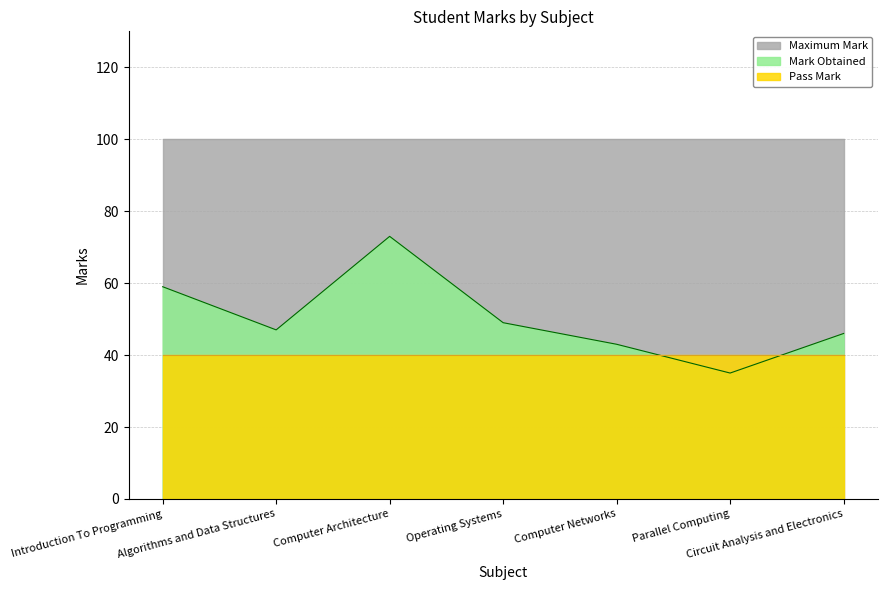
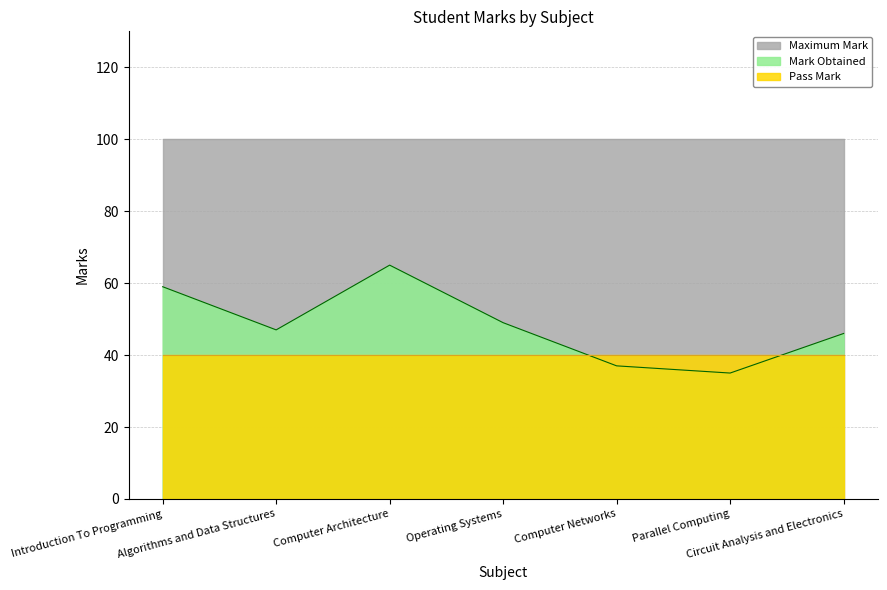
  {
    "Maximum Mark": {
      "Introduction To Programming": 100,
      "Algorithms and Data Structures": 100,
      "Computer Architecture": 100,
      "Operating Systems": 100,
      "Computer Networks": 100,
      "Parallel Computing": 100,
      "Circuit Analysis and Electronics": 100
    },
    "Mark Obtained": {
      "Introduction To Programming": 59,
      "Algorithms and Data Structures": 47,
-     "Computer Architecture": 73,
+     "Computer Architecture": 65,
      "Operating Systems": 49,
-     "Computer Networks": 43,
+     "Computer Networks": 37,
      "Parallel Computing": 35,
      "Circuit Analysis and Electronics": 46
    },
    "Pass Mark": {
      "Introduction To Programming": 40,
      "Algorithms and Data Structures": 40,
      "Computer Architecture": 40,
      "Operating Systems": 40,
      "Computer Networks": 40,
      "Parallel Computing": 40,
      "Circuit Analysis and Electronics": 40
    }
  }
